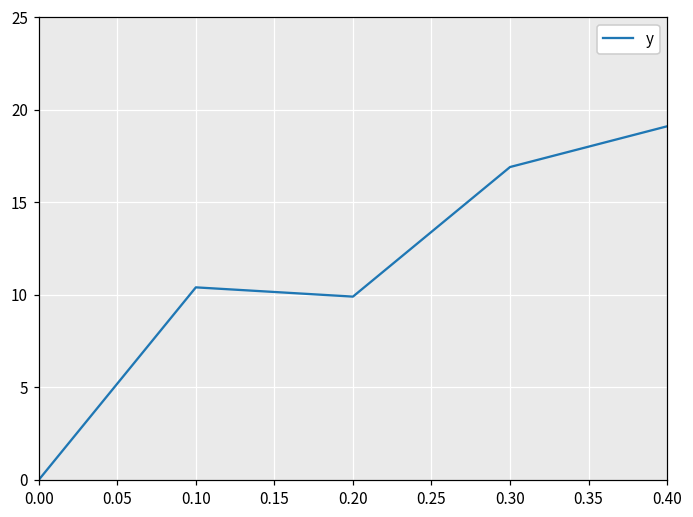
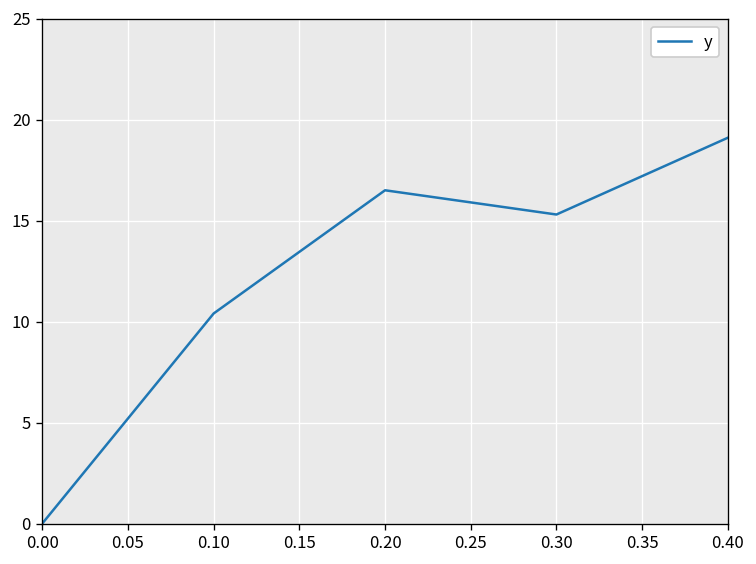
  {
    "0.00": 0.0,
    "0.10": 10.4,
-   "0.20": 9.9,
-   "0.30": 16.9,
+   "0.20": 16.5,
+   "0.30": 15.3,
    "0.40": 19.1
  }
